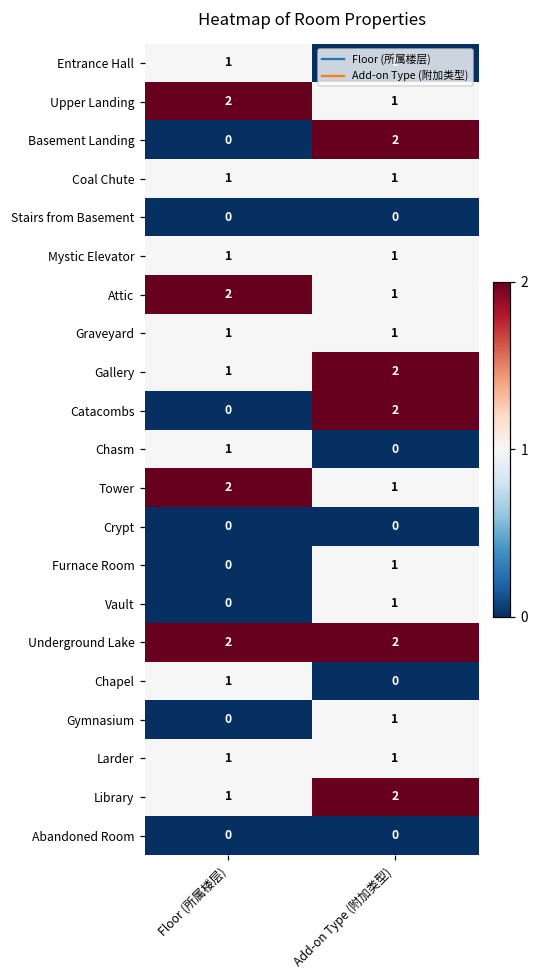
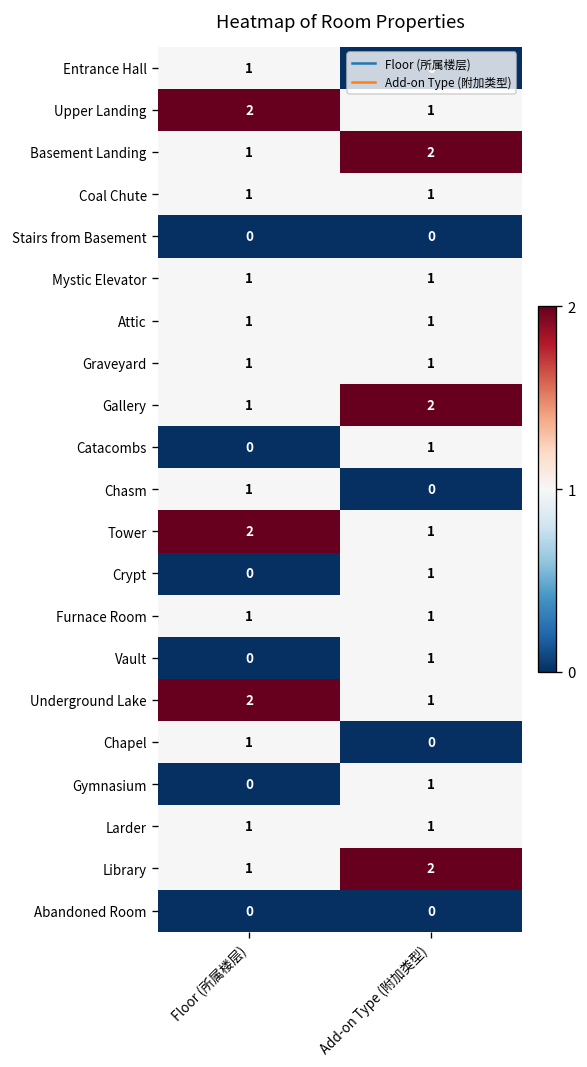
  {
    "Entrance Hall": {
      "Floor (所属楼层)": 1
    },
    "Upper Landing": {
      "Floor (所属楼层)": 2,
      "Add-on Type (附加类型)": 1
    },
    "Basement Landing": {
-     "Floor (所属楼层)": 0,
+     "Floor (所属楼层)": 1,
      "Add-on Type (附加类型)": 2
    },
    "Coal Chute": {
      "Floor (所属楼层)": 1,
      "Add-on Type (附加类型)": 1
    },
    "Stairs from Basement": {
      "Floor (所属楼层)": 0,
      "Add-on Type (附加类型)": 0
    },
    "Mystic Elevator": {
      "Floor (所属楼层)": 1,
      "Add-on Type (附加类型)": 1
    },
    "Attic": {
-     "Floor (所属楼层)": 2,
+     "Floor (所属楼层)": 1,
      "Add-on Type (附加类型)": 1
    },
    "Graveyard": {
      "Floor (所属楼层)": 1,
      "Add-on Type (附加类型)": 1
    },
    "Gallery": {
      "Floor (所属楼层)": 1,
      "Add-on Type (附加类型)": 2
    },
    "Catacombs": {
      "Floor (所属楼层)": 0,
-     "Add-on Type (附加类型)": 2
+     "Add-on Type (附加类型)": 1
    },
    "Chasm": {
      "Floor (所属楼层)": 1,
      "Add-on Type (附加类型)": 0
    },
    "Tower": {
      "Floor (所属楼层)": 2,
      "Add-on Type (附加类型)": 1
    },
    "Crypt": {
      "Floor (所属楼层)": 0,
-     "Add-on Type (附加类型)": 0
+     "Add-on Type (附加类型)": 1
    },
    "Furnace Room": {
-     "Floor (所属楼层)": 0,
+     "Floor (所属楼层)": 1,
      "Add-on Type (附加类型)": 1
    },
    "Vault": {
      "Floor (所属楼层)": 0,
      "Add-on Type (附加类型)": 1
    },
    "Underground Lake": {
      "Floor (所属楼层)": 2,
-     "Add-on Type (附加类型)": 2
+     "Add-on Type (附加类型)": 1
    },
    "Chapel": {
      "Floor (所属楼层)": 1,
      "Add-on Type (附加类型)": 0
    },
    "Gymnasium": {
      "Floor (所属楼层)": 0,
      "Add-on Type (附加类型)": 1
    },
    "Larder": {
      "Floor (所属楼层)": 1,
      "Add-on Type (附加类型)": 1
    },
    "Library": {
      "Floor (所属楼层)": 1,
      "Add-on Type (附加类型)": 2
    },
    "Abandoned Room": {
      "Floor (所属楼层)": 0,
      "Add-on Type (附加类型)": 0
    }
  }
